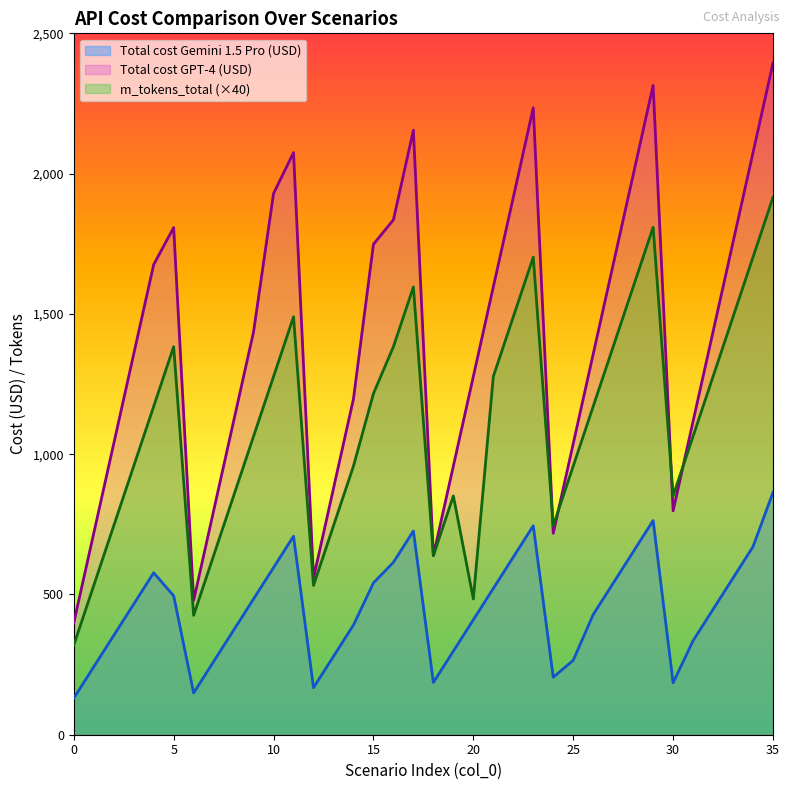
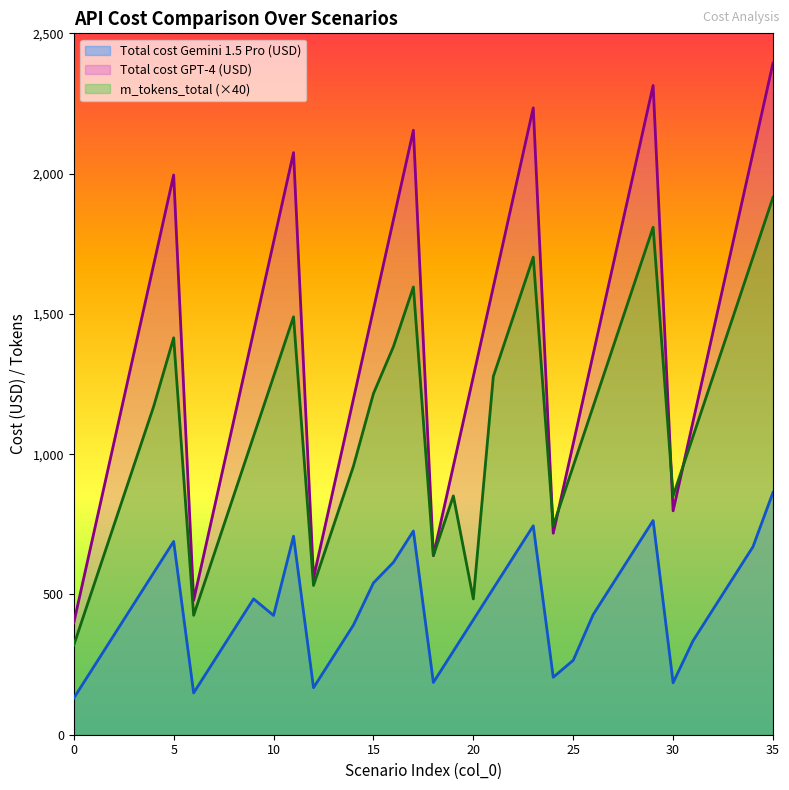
  {
    "Total cost Gemini 1.5 Pro (USD)": {
      "0": "130",
-     "5": "500",
-     "10": "600",
+     "5": "690",
+     "10": "430",
      "15": "540",
      "20": "410",
      "25": "270",
      "30": "190",
      "35": "860"
    },
    "Total cost GPT-4 (USD)": {
      "0": "400",
-     "5": "1,810",
-     "10": "1,930",
-     "15": "1,750",
+     "5": "2,000",
+     "10": "1,760",
+     "15": "1,520",
      "20": "1,280",
      "25": "1,040",
      "30": "800",
      "35": "2,390"
    },
    "m_tokens_total (×40)": {
      "0": "320",
-     "5": "1,380",
+     "5": "1,410",
      "10": "1,280",
      "15": "1,220",
      "20": "480",
      "25": "960",
      "30": "850",
      "35": "1,920"
    }
  }
